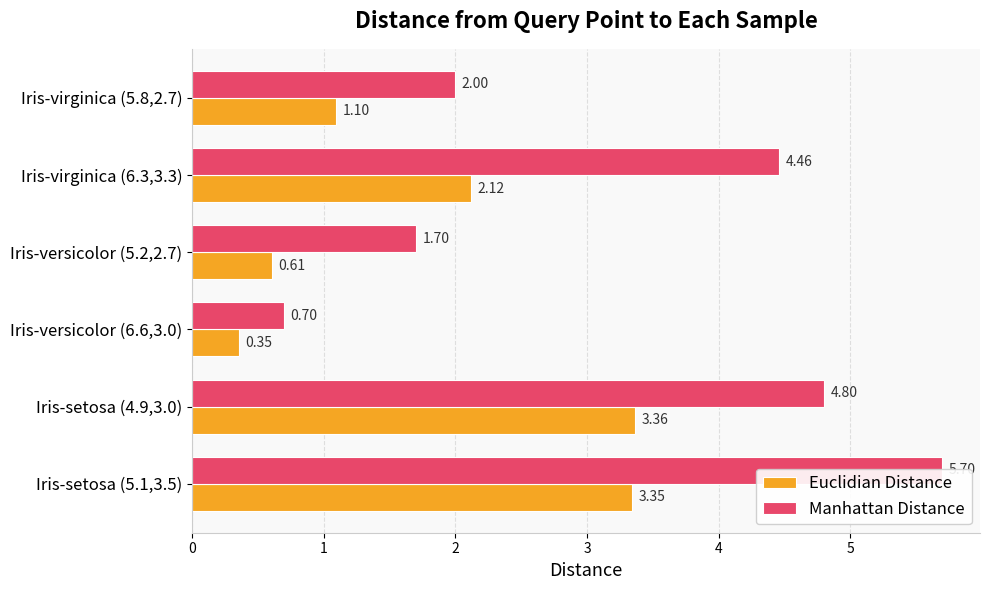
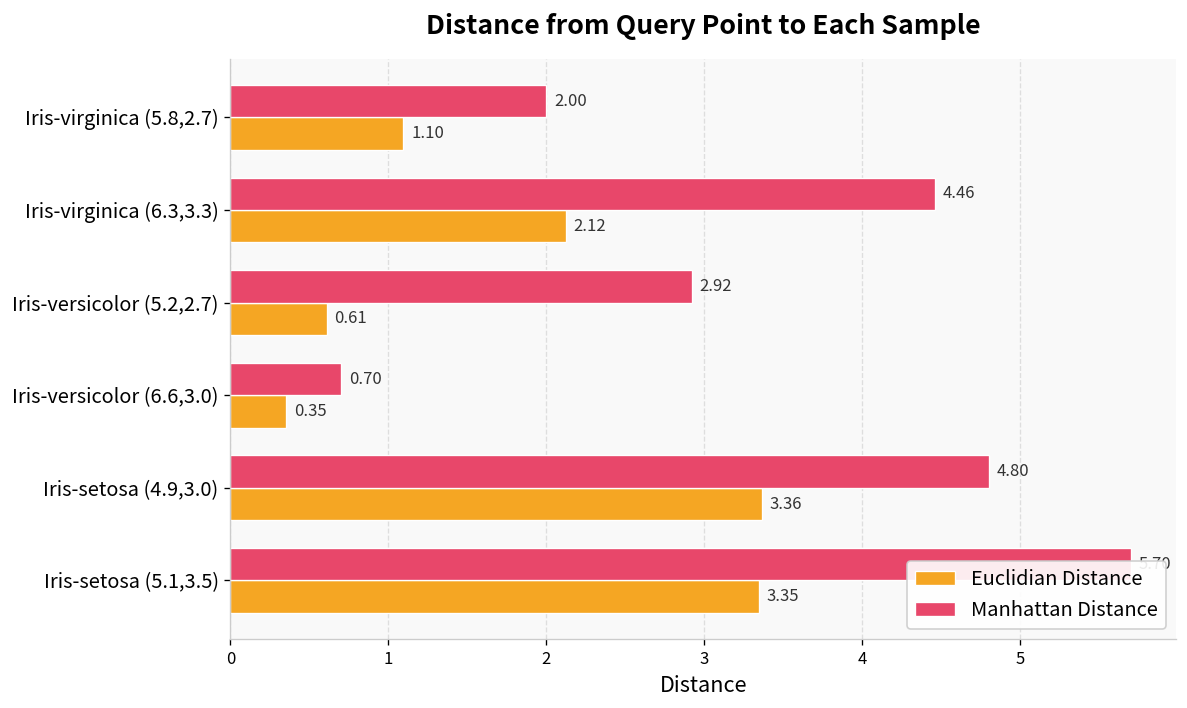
  {
    "Euclidian Distance": {
      "Iris-virginica (5.8,2.7)": 1.10,
      "Iris-virginica (6.3,3.3)": 2.12,
      "Iris-versicolor (5.2,2.7)": 0.61,
      "Iris-versicolor (6.6,3.0)": 0.35,
      "Iris-setosa (4.9,3.0)": 3.36,
      "Iris-setosa (5.1,3.5)": 3.35
    },
    "Manhattan Distance": {
      "Iris-virginica (5.8,2.7)": 2.00,
      "Iris-virginica (6.3,3.3)": 4.46,
-     "Iris-versicolor (5.2,2.7)": 1.70,
+     "Iris-versicolor (5.2,2.7)": 2.92,
      "Iris-versicolor (6.6,3.0)": 0.70,
      "Iris-setosa (4.9,3.0)": 4.80
    }
  }
